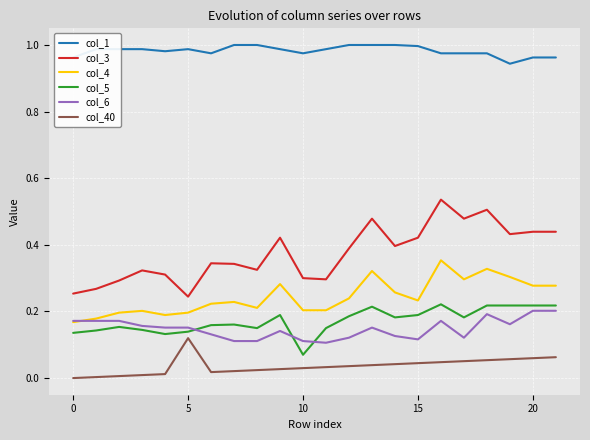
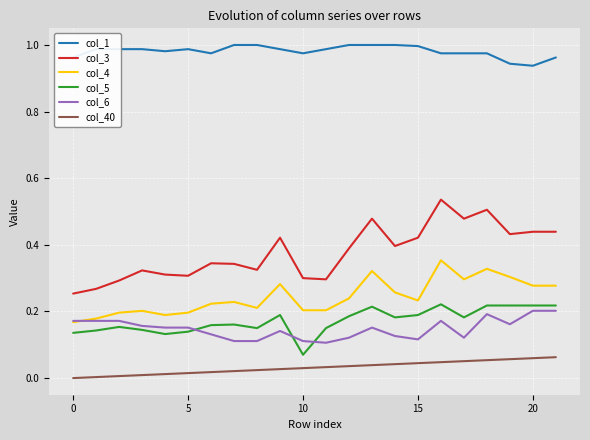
  {
    "col_1": {
      "5": 0.99,
      "10": 0.98,
      "15": 1.00,
-     "20": 0.96
+     "20": 0.94
    },
    "col_3": {
      "0": 0.25,
-     "5": 0.24,
+     "5": 0.31,
      "10": 0.30,
      "15": 0.42,
      "20": 0.44
    },
    "col_4": {
      "5": 0.20,
      "10": 0.20,
      "15": 0.23,
      "20": 0.28
    },
    "col_5": {
      "0": 0.14,
      "5": 0.14,
      "10": 0.07,
      "15": 0.19,
      "20": 0.22
    },
    "col_6": {
      "5": 0.15,
      "10": 0.11,
      "15": 0.12,
      "20": 0.20
    },
    "col_40": {
      "0": 0.00,
-     "5": 0.12,
+     "5": 0.01,
      "10": 0.03,
      "15": 0.04,
      "20": 0.06
    }
  }
